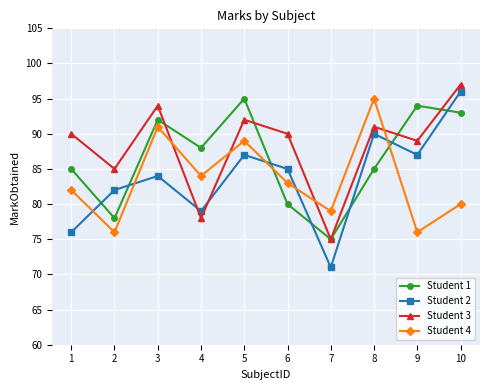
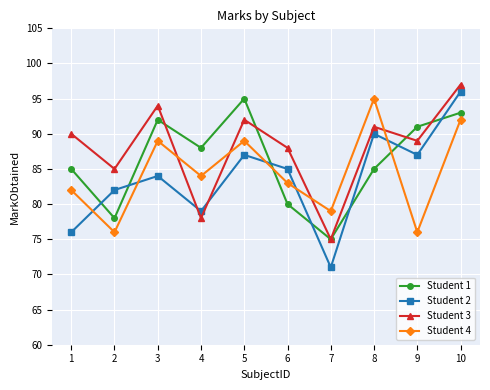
  {
    "Student 1": {
      "1": 85,
      "2": 78,
      "3": 92,
      "4": 88,
      "5": 95,
      "6": 80,
      "8": 85,
-     "9": 94,
+     "9": 91,
      "10": 93
    },
    "Student 2": {
      "1": 76,
      "2": 82,
      "3": 84,
      "4": 79,
      "5": 87,
      "6": 85,
      "7": 71,
      "8": 90,
      "9": 87,
      "10": 96
    },
    "Student 3": {
      "1": 90,
      "2": 85,
      "3": 94,
      "4": 78,
      "5": 92,
-     "6": 90,
+     "6": 88,
      "8": 91,
      "9": 89,
      "10": 97
    },
    "Student 4": {
      "1": 82,
      "2": 76,
-     "3": 91,
+     "3": 89,
      "4": 84,
      "5": 89,
      "6": 83,
      "7": 79,
      "8": 95,
      "9": 76,
-     "10": 80
+     "10": 92
    }
  }
